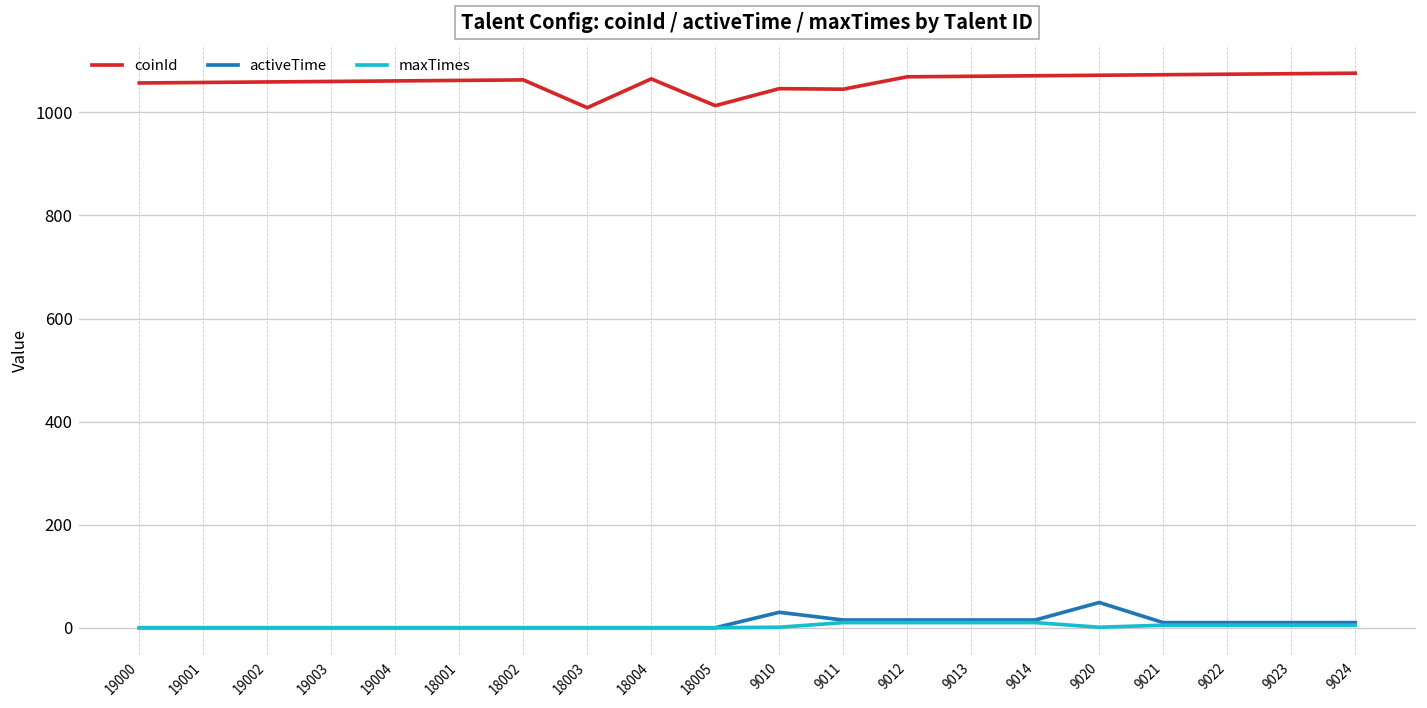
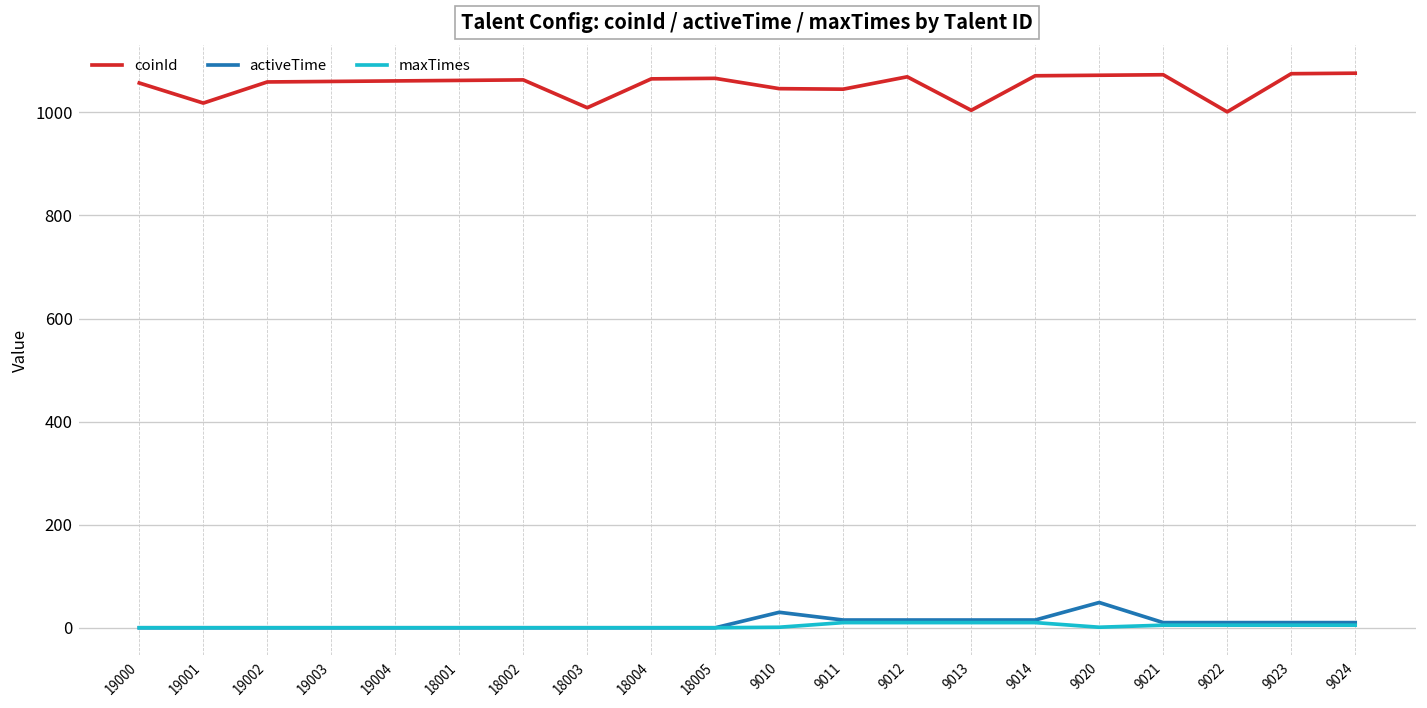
  {
    "coinId": {
      "19000": 1060,
-     "19001": 1060,
+     "19001": 1020,
      "19002": 1060,
      "19003": 1060,
      "19004": 1060,
      "18001": 1060,
      "18002": 1060,
      "18003": 1010,
      "18004": 1070,
-     "18005": 1010,
+     "18005": 1070,
      "9010": 1050,
      "9011": 1050,
      "9012": 1070,
-     "9013": 1070,
+     "9013": 1000,
      "9014": 1070,
      "9020": 1070,
      "9021": 1070,
-     "9022": 1070,
+     "9022": 1000,
      "9023": 1080,
      "9024": 1080
    },
    "activeTime": {
      "9010": 30,
      "9020": 50
    },
    "maxTimes": {
      "9010": 0,
      "9020": 0
    }
  }
